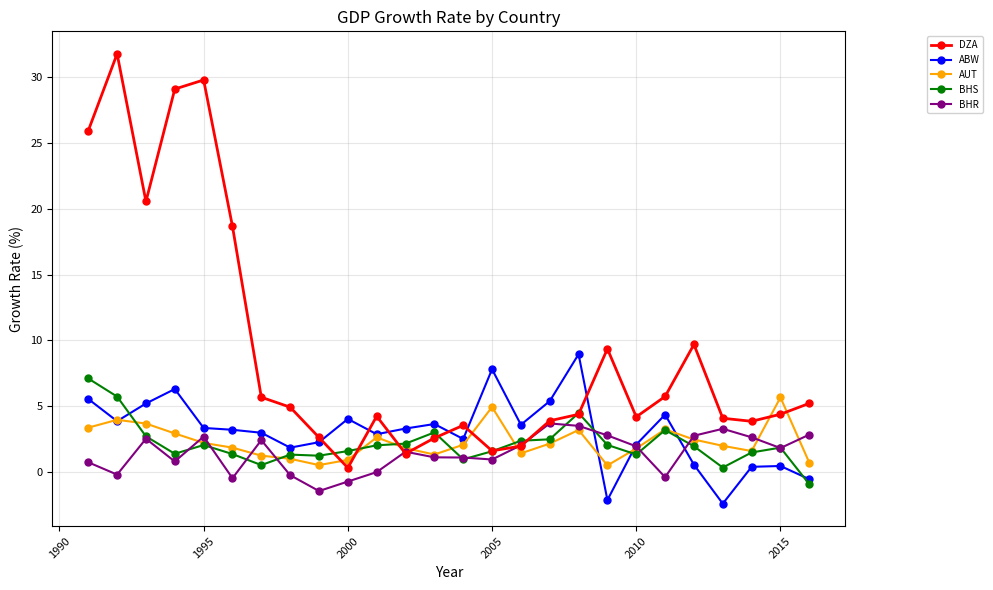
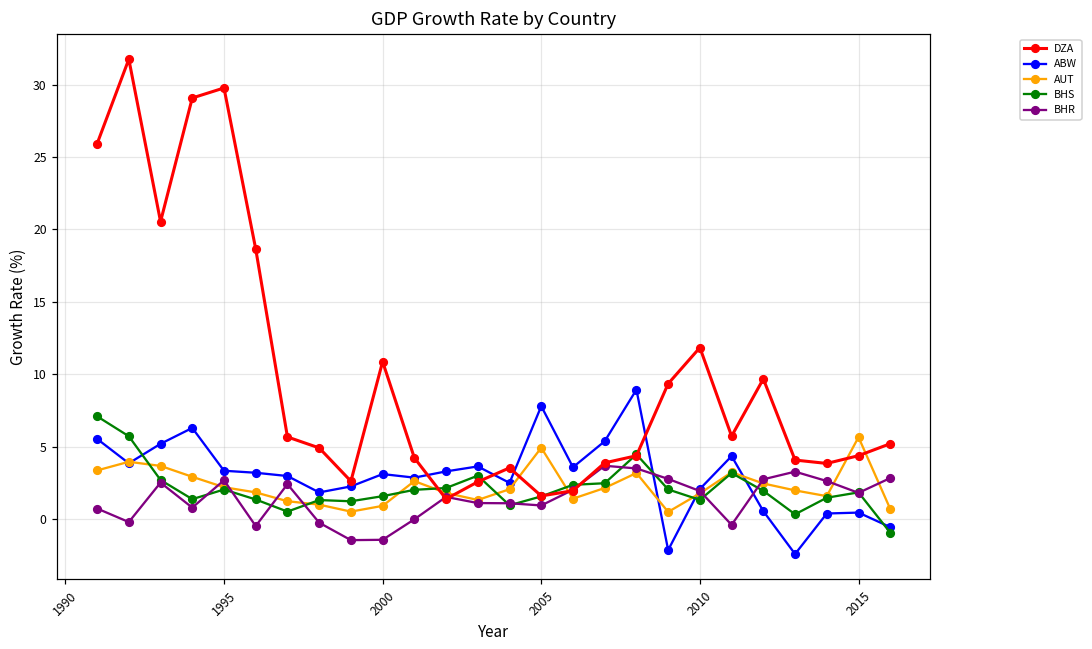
  {
    "DZA": {
      "1995": 29.8,
-     "2000": 0.3,
-     "2010": 4.2,
+     "2000": 10.9,
+     "2010": 11.9,
      "2015": 4.4
    },
    "ABW": {
      "1995": 3.4,
-     "2000": 4.0,
+     "2000": 3.1,
      "2005": 7.8,
      "2015": 0.5
    },
    "AUT": {
      "2000": 0.9,
      "2005": 4.9,
      "2015": 5.7
    },
    "BHS": {
      "2000": 1.6,
      "2010": 1.3
    },
    "BHR": {
      "1995": 2.7,
-     "2000": -0.7,
+     "2000": -1.4,
      "2005": 1.0
    }
  }
